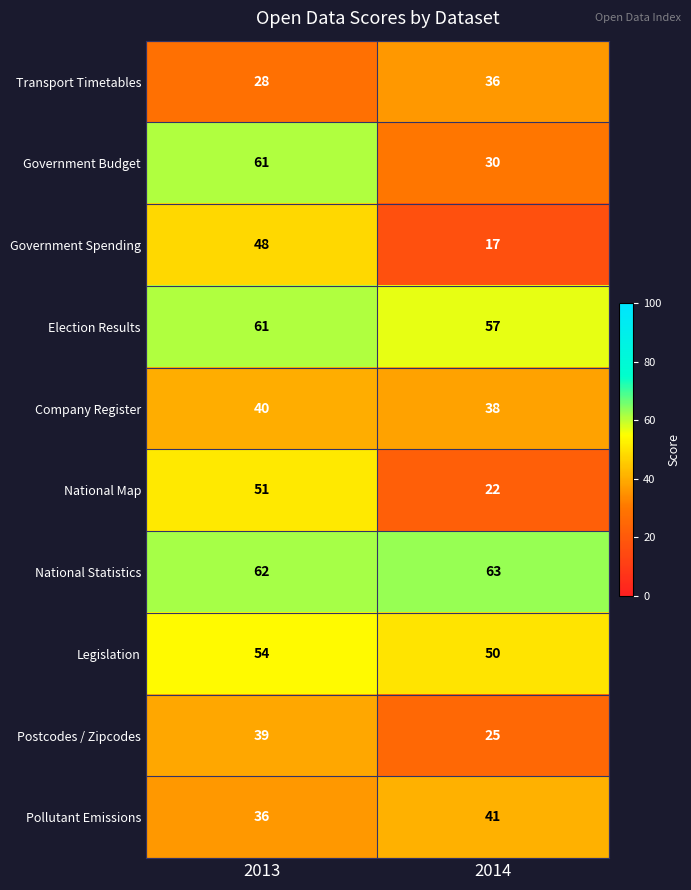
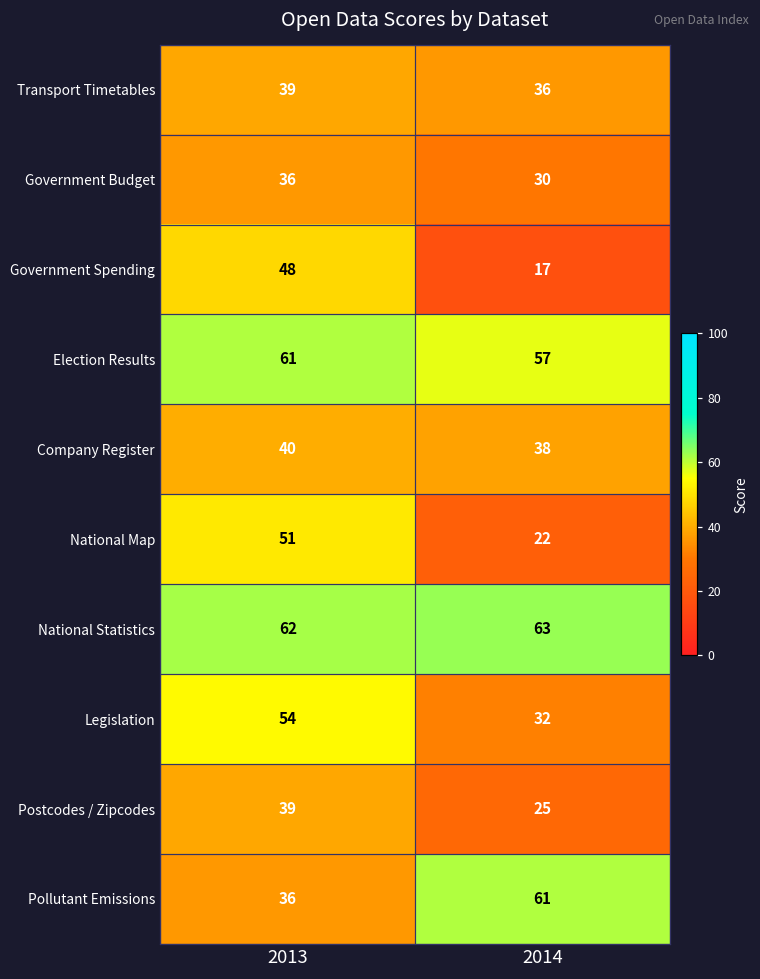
  {
    "Transport Timetables": {
-     "2013": 28,
+     "2013": 39,
      "2014": 36
    },
    "Government Budget": {
-     "2013": 61,
+     "2013": 36,
      "2014": 30
    },
    "Government Spending": {
      "2013": 48,
      "2014": 17
    },
    "Election Results": {
      "2013": 61,
      "2014": 57
    },
    "Company Register": {
      "2013": 40,
      "2014": 38
    },
    "National Map": {
      "2013": 51,
      "2014": 22
    },
    "National Statistics": {
      "2013": 62,
      "2014": 63
    },
    "Legislation": {
      "2013": 54,
-     "2014": 50
+     "2014": 32
    },
    "Postcodes / Zipcodes": {
      "2013": 39,
      "2014": 25
    },
    "Pollutant Emissions": {
      "2013": 36,
-     "2014": 41
+     "2014": 61
    }
  }
